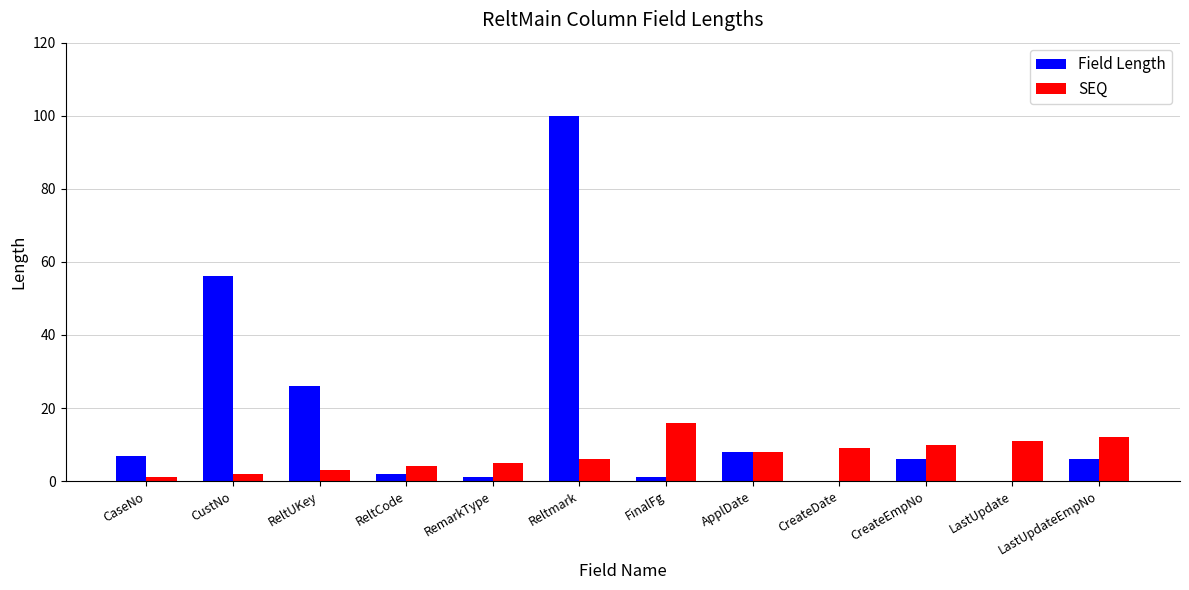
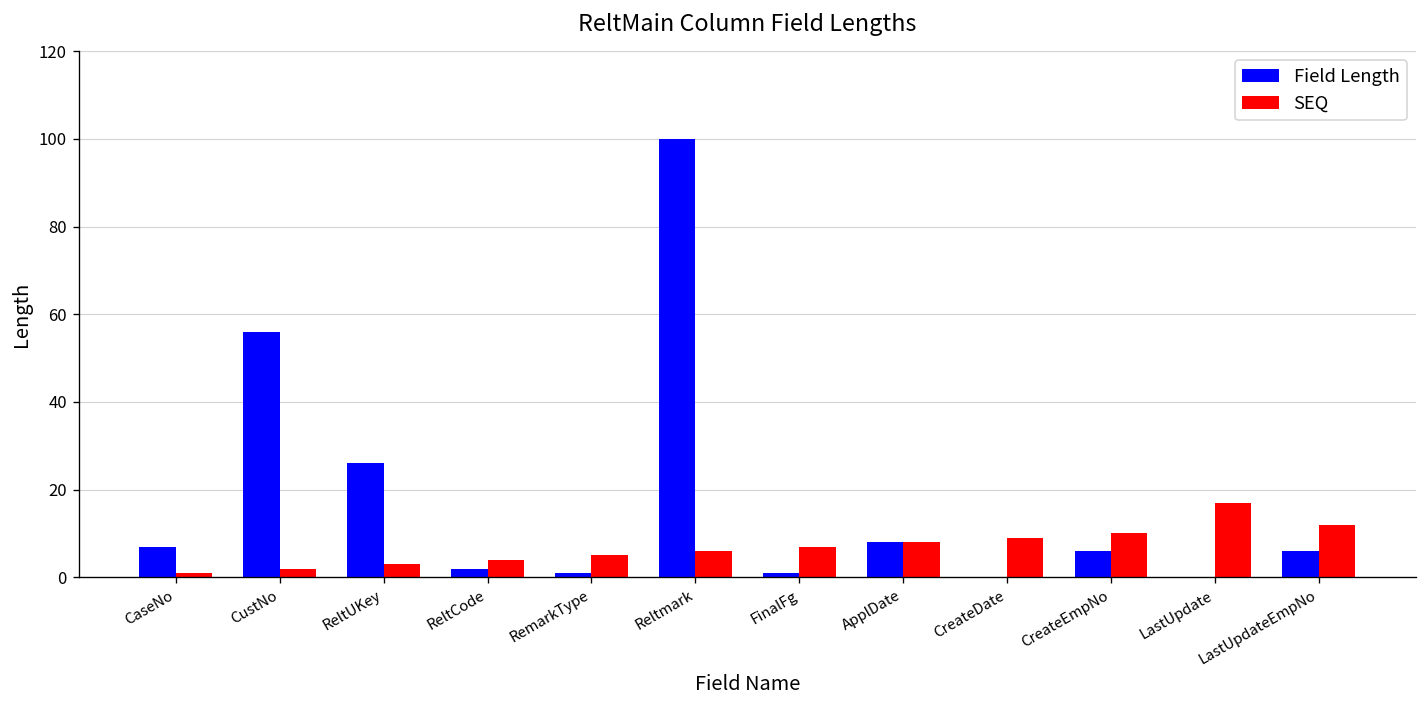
  {
    "Field Length": {
      "CaseNo": 7,
      "CustNo": 56,
      "ReltUKey": 26,
      "ReltCode": 2,
      "RemarkType": 1,
      "Reltmark": 100,
      "FinalFg": 1,
      "ApplDate": 8,
      "CreateDate": 0,
      "CreateEmpNo": 6,
      "LastUpdate": 0,
      "LastUpdateEmpNo": 6
    },
    "SEQ": {
      "CaseNo": 1,
      "CustNo": 2,
      "ReltUKey": 3,
      "ReltCode": 4,
      "RemarkType": 5,
      "Reltmark": 6,
-     "FinalFg": 16,
+     "FinalFg": 7,
      "ApplDate": 8,
      "CreateDate": 9,
      "CreateEmpNo": 10,
-     "LastUpdate": 11,
+     "LastUpdate": 17,
      "LastUpdateEmpNo": 12
    }
  }
